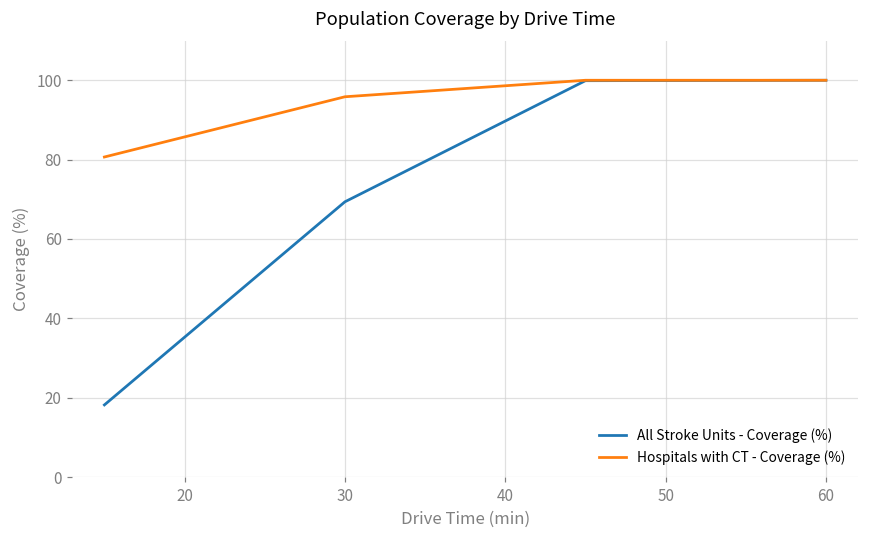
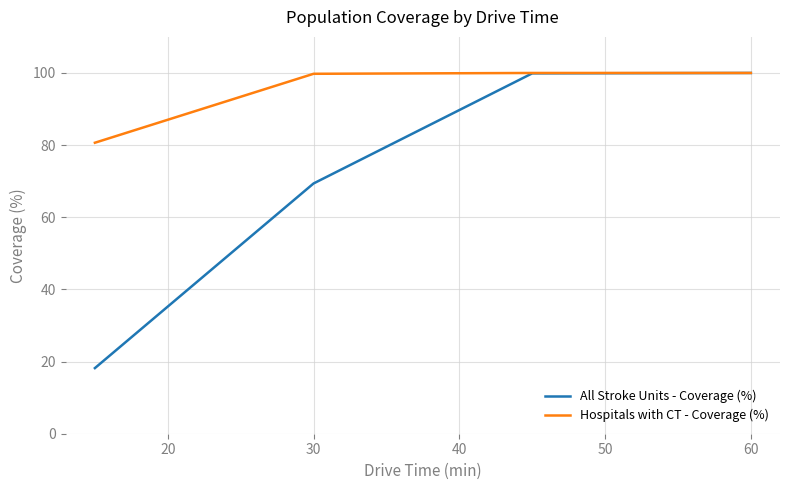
  {
    "All Stroke Units - Coverage (%)": {
      "30": 69
    },
    "Hospitals with CT - Coverage (%)": {
-     "30": 96
+     "30": 100
    }
  }
